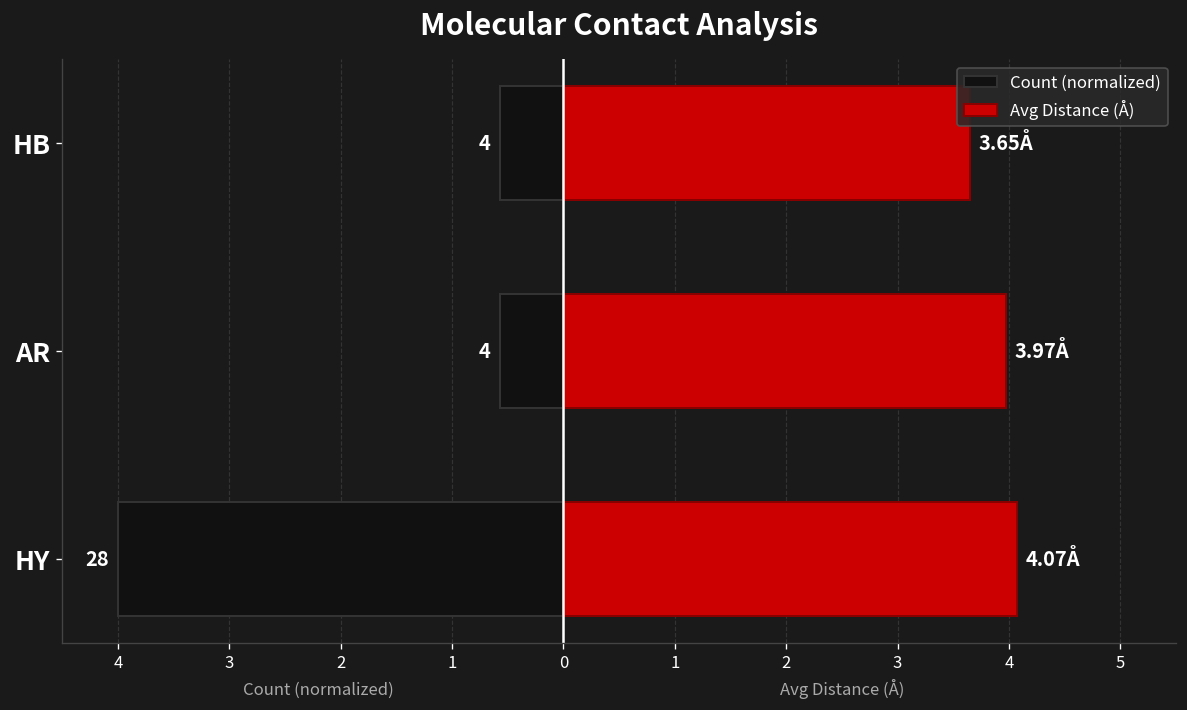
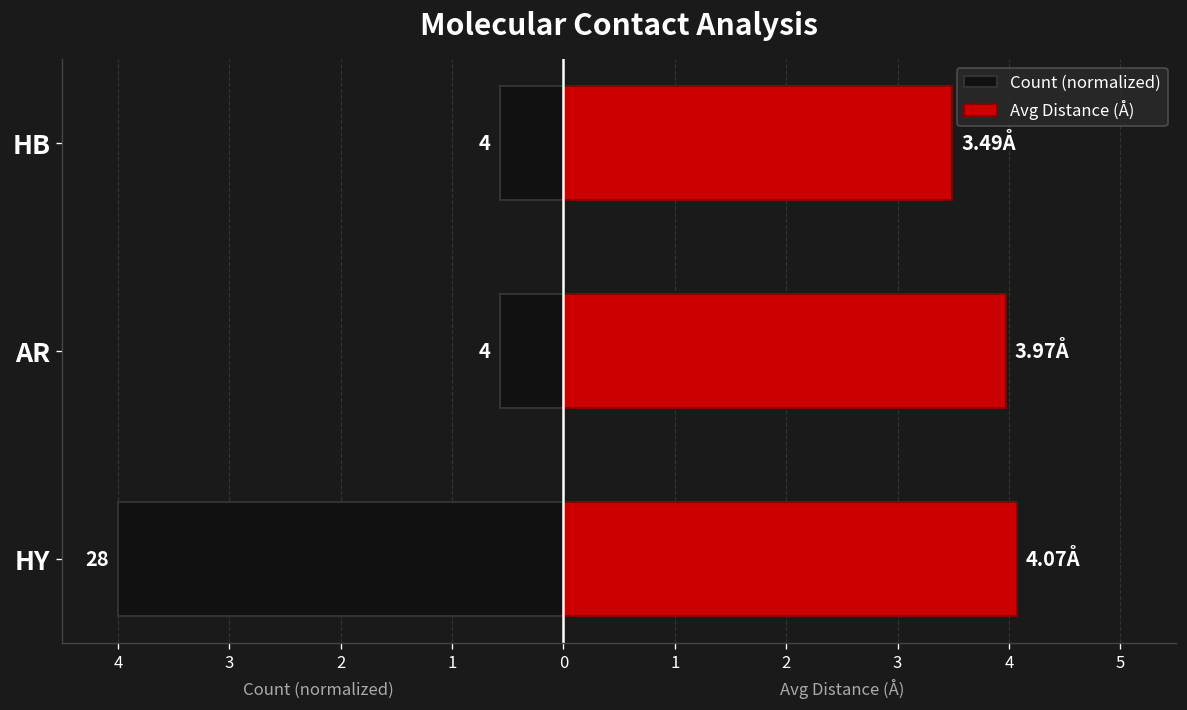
  {
    "Avg Distance (Å)": {
-     "HB": "3.65Å",
+     "HB": "3.49Å",
      "AR": "3.97Å",
      "HY": "4.07Å"
    }
  }
